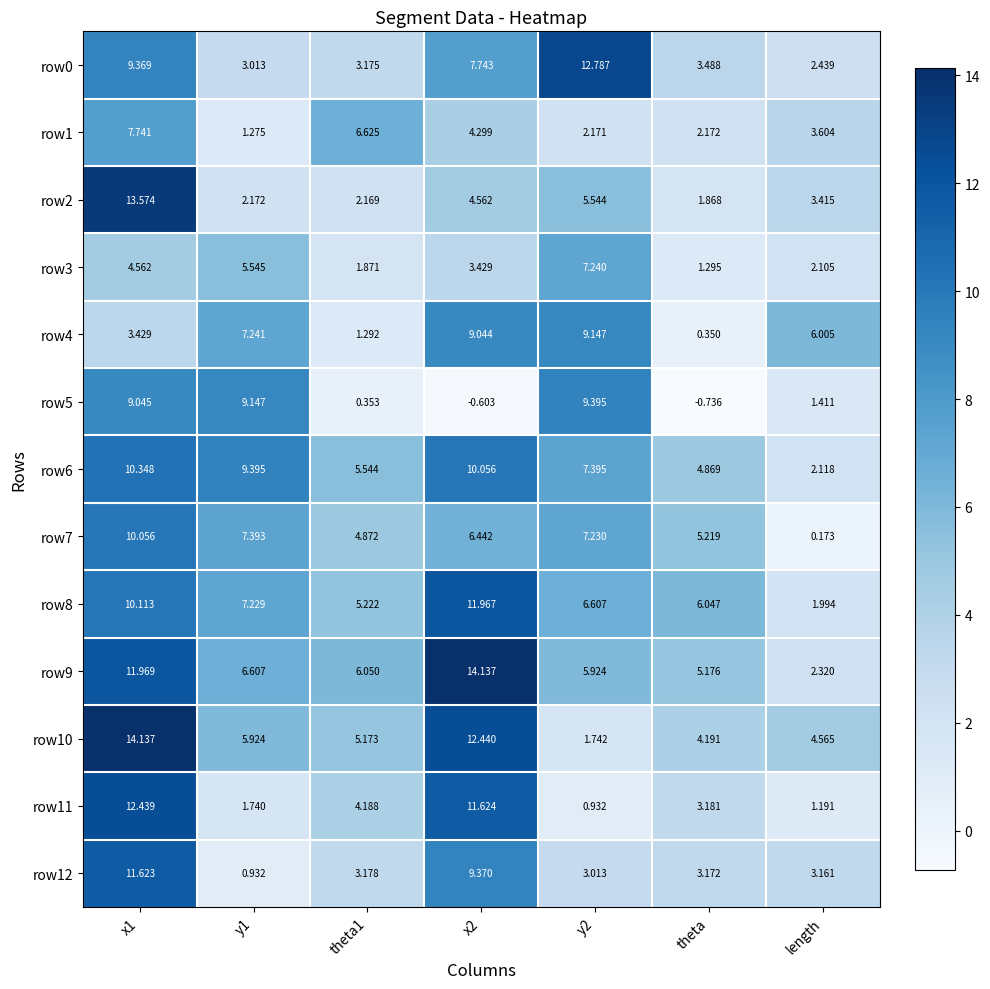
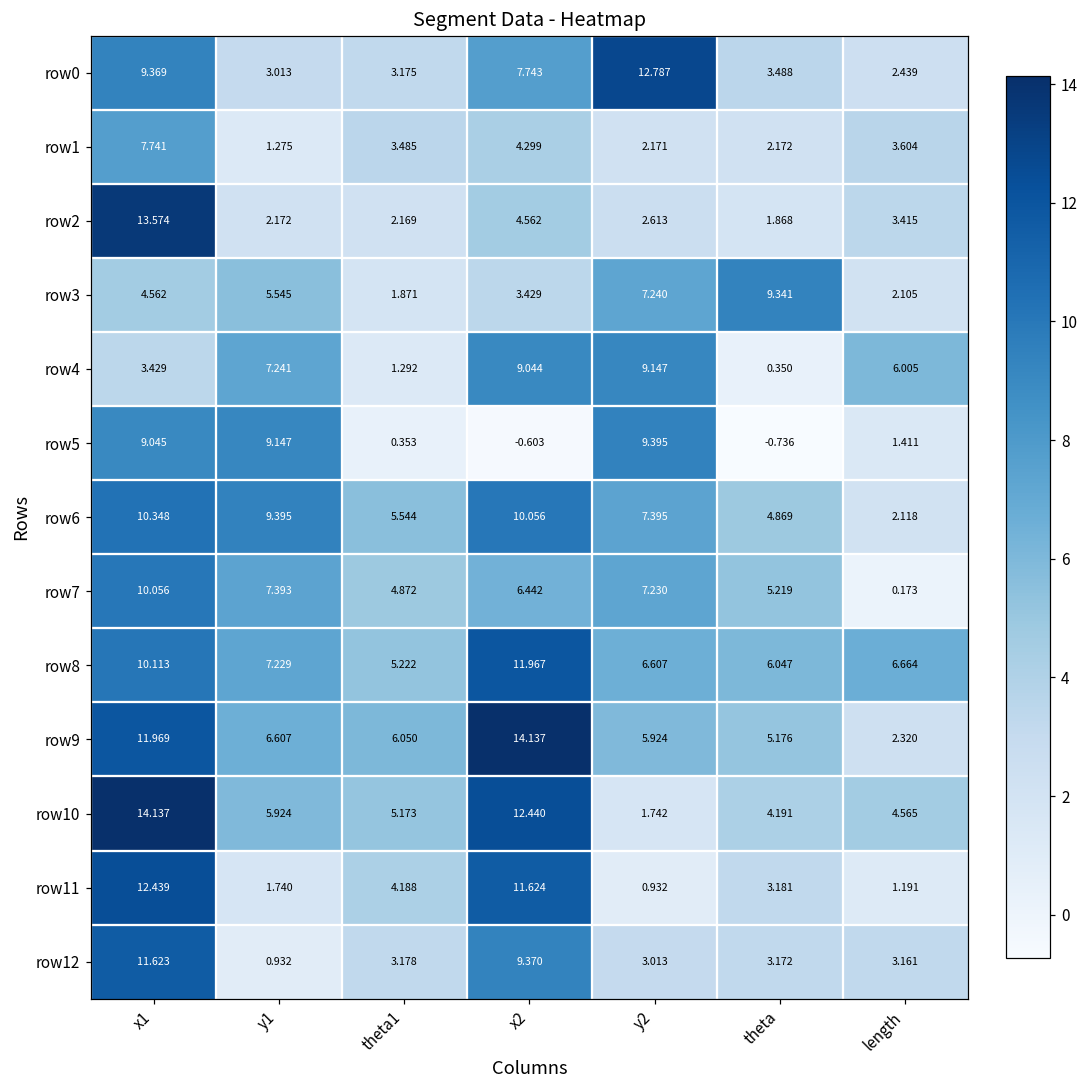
  {
    "row0": {
      "x1": 9.369,
      "y1": 3.013,
      "theta1": 3.175,
      "x2": 7.743,
      "y2": 12.787,
      "theta": 3.488,
      "length": 2.439
    },
    "row1": {
      "x1": 7.741,
      "y1": 1.275,
-     "theta1": 6.625,
+     "theta1": 3.485,
      "x2": 4.299,
      "y2": 2.171,
      "theta": 2.172,
      "length": 3.604
    },
    "row2": {
      "x1": 13.574,
      "y1": 2.172,
      "theta1": 2.169,
      "x2": 4.562,
-     "y2": 5.544,
+     "y2": 2.613,
      "theta": 1.868,
      "length": 3.415
    },
    "row3": {
      "x1": 4.562,
      "y1": 5.545,
      "theta1": 1.871,
      "x2": 3.429,
      "y2": 7.240,
-     "theta": 1.295,
+     "theta": 9.341,
      "length": 2.105
    },
    "row4": {
      "x1": 3.429,
      "y1": 7.241,
      "theta1": 1.292,
      "x2": 9.044,
      "y2": 9.147,
      "theta": 0.350,
      "length": 6.005
    },
    "row5": {
      "x1": 9.045,
      "y1": 9.147,
      "theta1": 0.353,
      "x2": -0.603,
      "y2": 9.395,
      "theta": -0.736,
      "length": 1.411
    },
    "row6": {
      "x1": 10.348,
      "y1": 9.395,
      "theta1": 5.544,
      "x2": 10.056,
      "y2": 7.395,
      "theta": 4.869,
      "length": 2.118
    },
    "row7": {
      "x1": 10.056,
      "y1": 7.393,
      "theta1": 4.872,
      "x2": 6.442,
      "y2": 7.230,
      "theta": 5.219,
      "length": 0.173
    },
    "row8": {
      "x1": 10.113,
      "y1": 7.229,
      "theta1": 5.222,
      "x2": 11.967,
      "y2": 6.607,
      "theta": 6.047,
-     "length": 1.994
+     "length": 6.664
    },
    "row9": {
      "x1": 11.969,
      "y1": 6.607,
      "theta1": 6.050,
      "x2": 14.137,
      "y2": 5.924,
      "theta": 5.176,
      "length": 2.320
    },
    "row10": {
      "x1": 14.137,
      "y1": 5.924,
      "theta1": 5.173,
      "x2": 12.440,
      "y2": 1.742,
      "theta": 4.191,
      "length": 4.565
    },
    "row11": {
      "x1": 12.439,
      "y1": 1.740,
      "theta1": 4.188,
      "x2": 11.624,
      "y2": 0.932,
      "theta": 3.181,
      "length": 1.191
    },
    "row12": {
      "x1": 11.623,
      "y1": 0.932,
      "theta1": 3.178,
      "x2": 9.370,
      "y2": 3.013,
      "theta": 3.172,
      "length": 3.161
    }
  }
